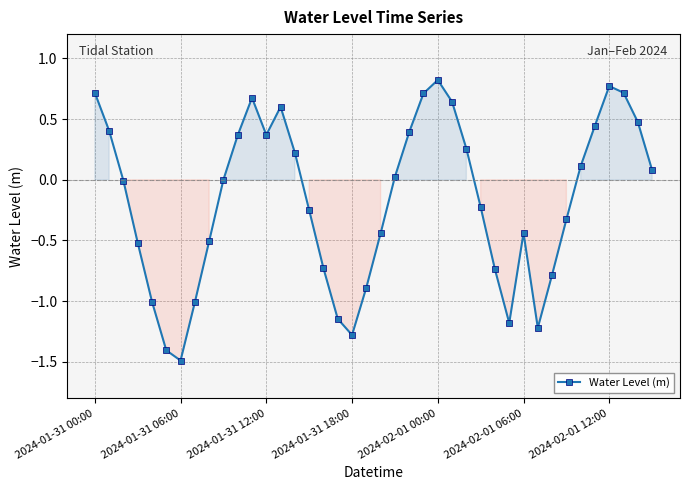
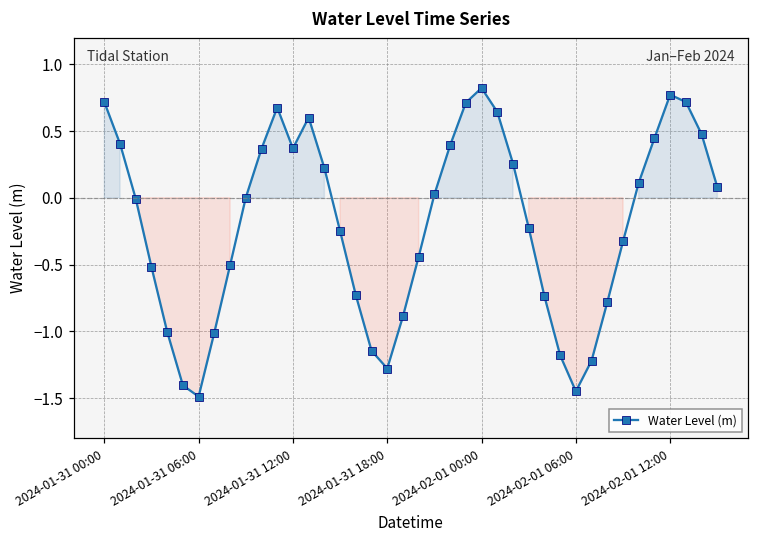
  {
    "2024-01-31 00:00": 0.72,
    "2024-01-31 06:00": -1.49,
    "2024-01-31 12:00": 0.37,
    "2024-01-31 18:00": -1.28,
    "2024-02-01 00:00": 0.82,
-   "2024-02-01 06:00": -0.44,
+   "2024-02-01 06:00": -1.45,
    "2024-02-01 12:00": 0.77
  }
